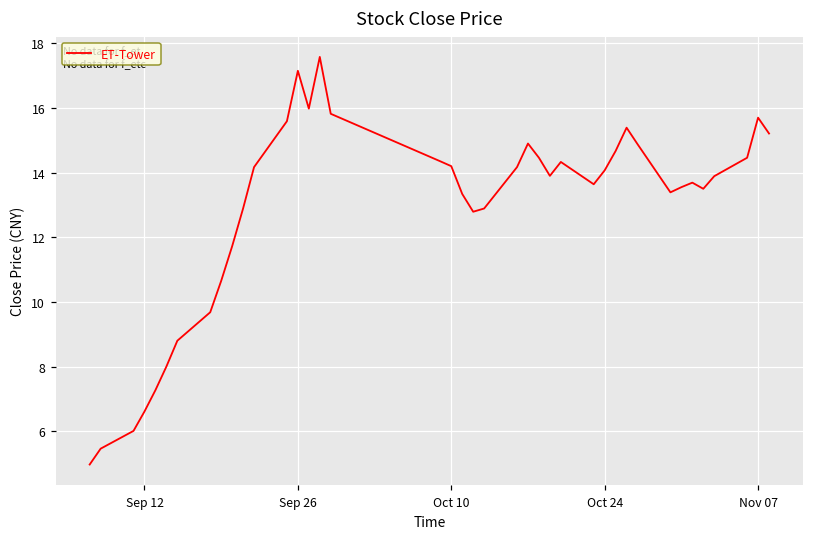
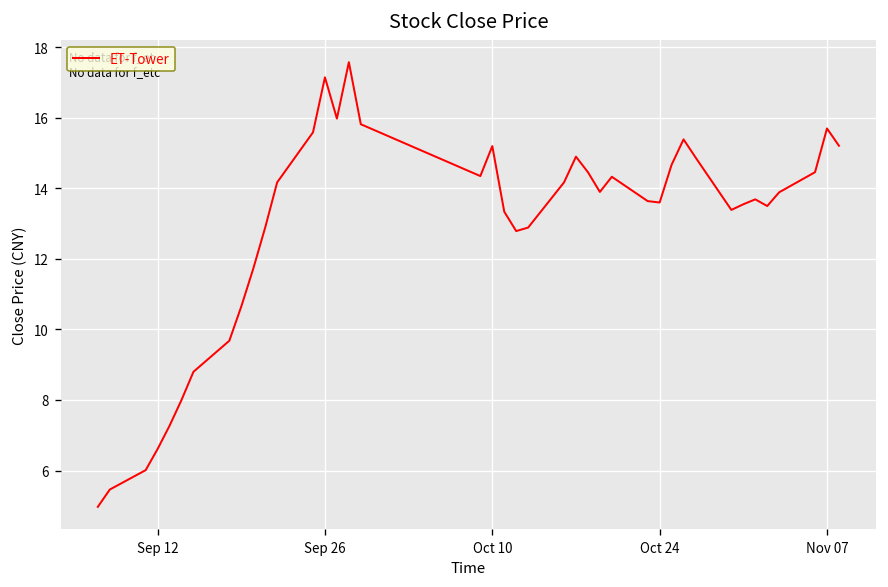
  {
    "Sep 12": 6.6,
    "Sep 26": 17.2,
-   "Oct 10": 14.2,
-   "Oct 24": 14.1,
+   "Oct 10": 15.2,
+   "Oct 24": 13.6,
    "Nov 07": 15.7
  }
